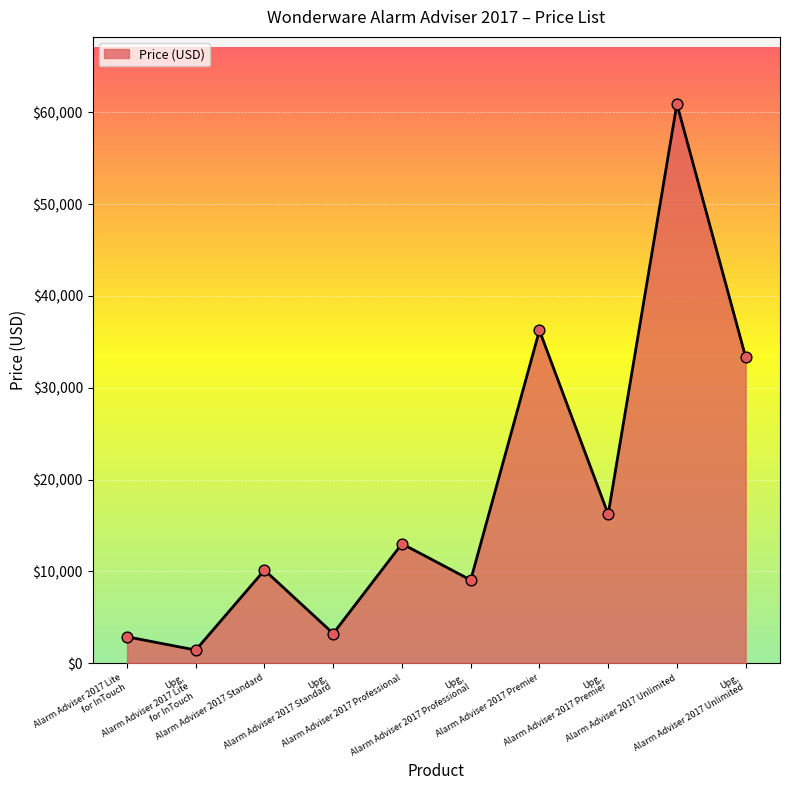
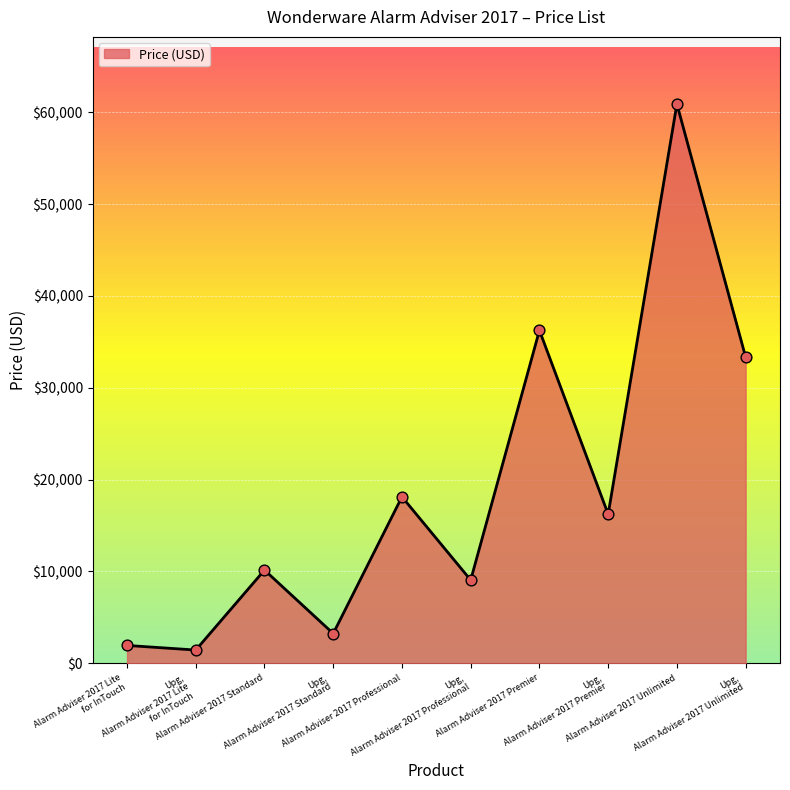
  {
-   "Alarm Adviser 2017 Lite for InTouch": "$3,000",
+   "Alarm Adviser 2017 Lite for InTouch": "$2,000",
    "Upg, Alarm Adviser 2017 Lite for InTouch": "$1,000",
    "Alarm Adviser 2017 Standard": "$10,000",
    "Upg, Alarm Adviser 2017 Standard": "$3,000",
-   "Alarm Adviser 2017 Professional": "$13,000",
+   "Alarm Adviser 2017 Professional": "$18,000",
    "Upg, Alarm Adviser 2017 Professional": "$9,000",
    "Alarm Adviser 2017 Premier": "$36,000",
    "Upg, Alarm Adviser 2017 Premier": "$16,000",
    "Alarm Adviser 2017 Unlimited": "$61,000",
    "Upg, Alarm Adviser 2017 Unlimited": "$33,000"
  }
